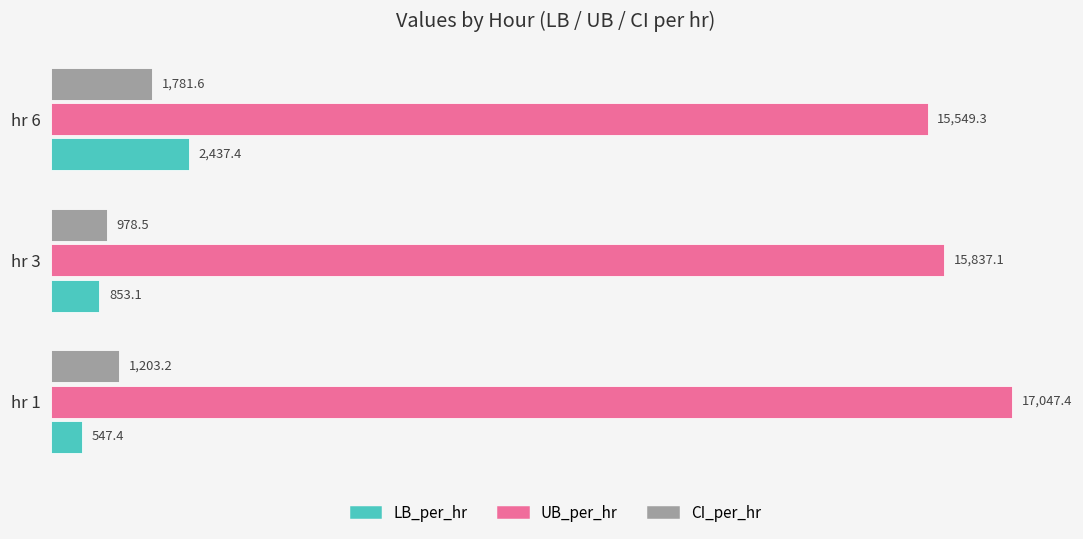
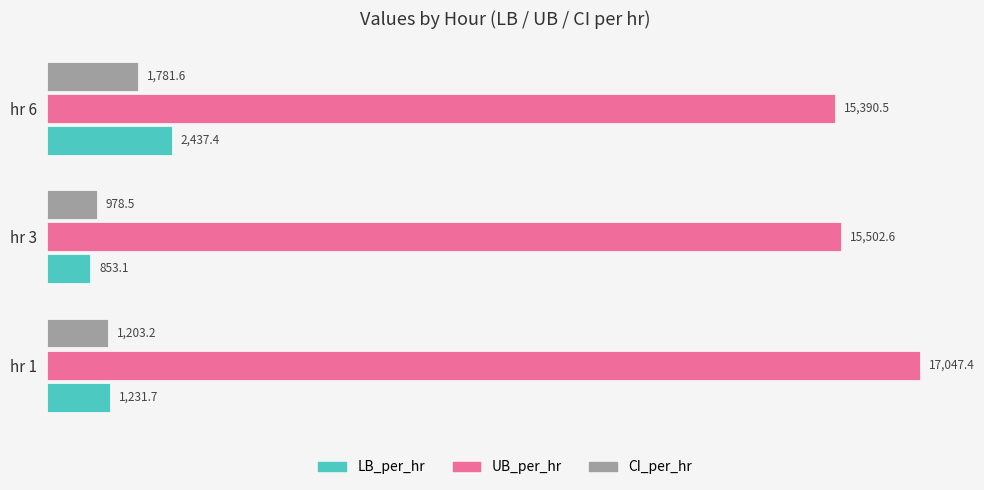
  {
    "LB_per_hr": {
      "hr 6": "2,437.4",
      "hr 3": "853.1",
-     "hr 1": "547.4"
+     "hr 1": "1,231.7"
    },
    "UB_per_hr": {
-     "hr 6": "15,549.3",
-     "hr 3": "15,837.1",
+     "hr 6": "15,390.5",
+     "hr 3": "15,502.6",
      "hr 1": "17,047.4"
    },
    "CI_per_hr": {
      "hr 6": "1,781.6",
      "hr 3": "978.5",
      "hr 1": "1,203.2"
    }
  }
